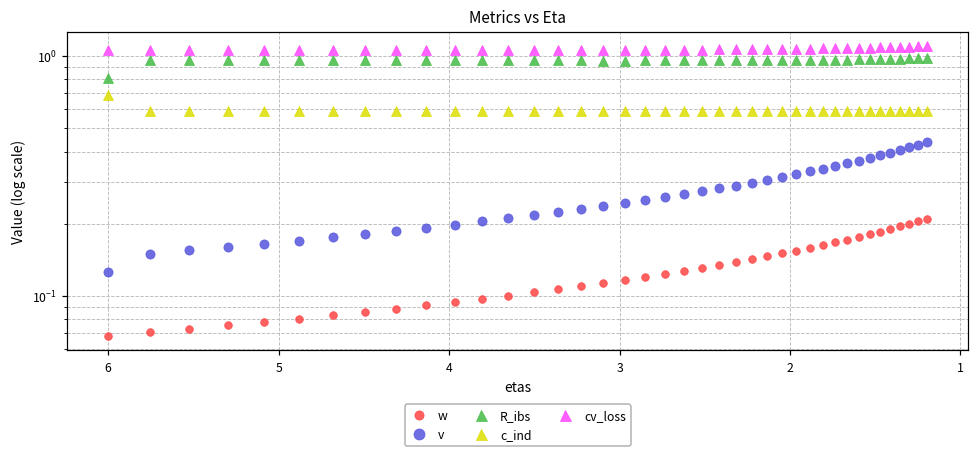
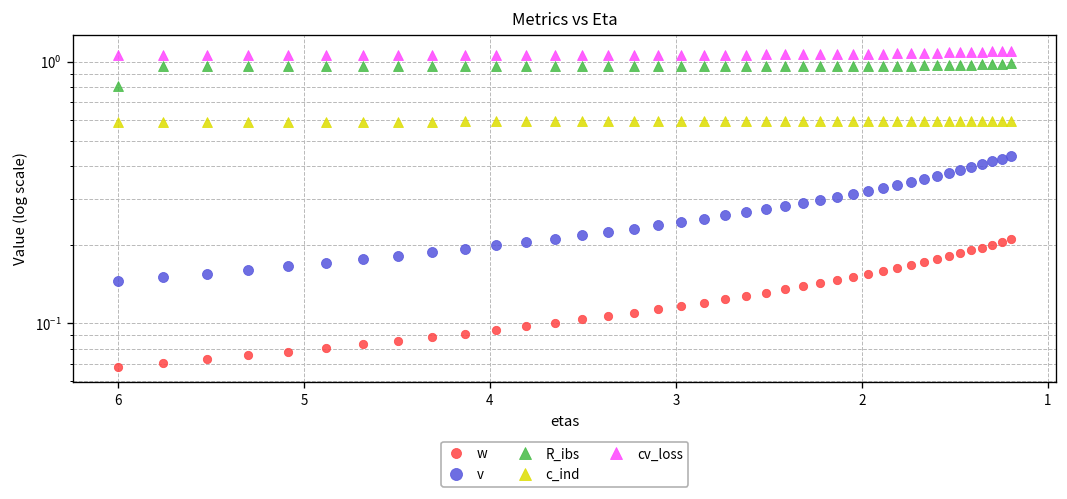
  {
    "w": {
      "6": 0.07
    },
    "v": {
-     "6": 0.13
+     "6": 0.15
    },
    "R_ibs": {
      "6": 0.81
    },
    "c_ind": {
-     "6": 0.69
+     "6": 0.59
    },
    "cv_loss": {
      "6": 1.1
    }
  }
